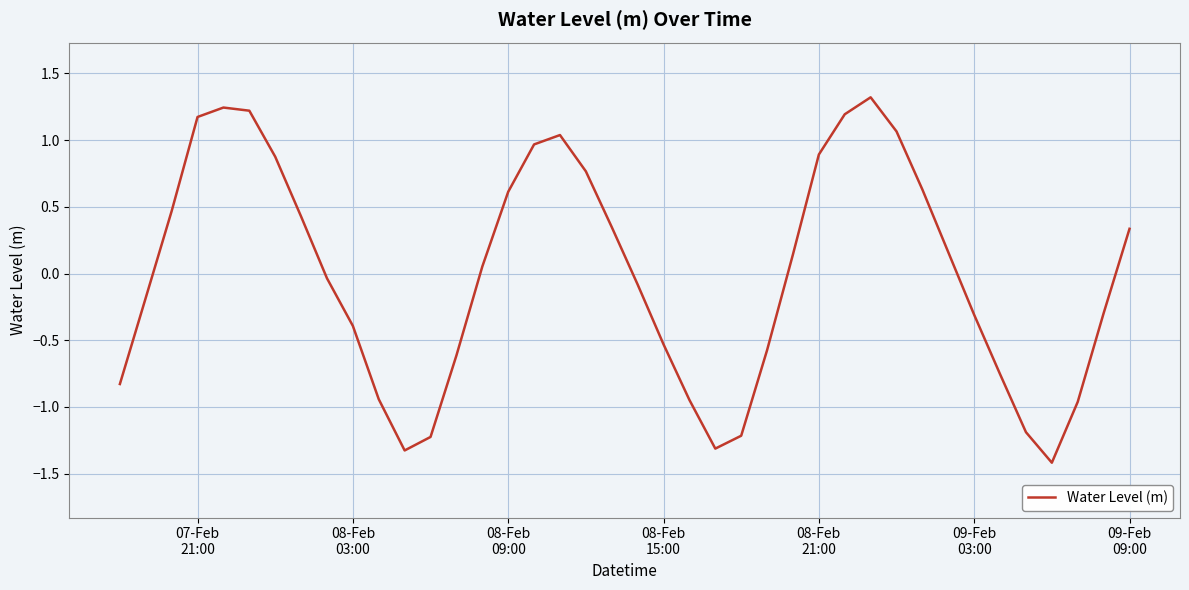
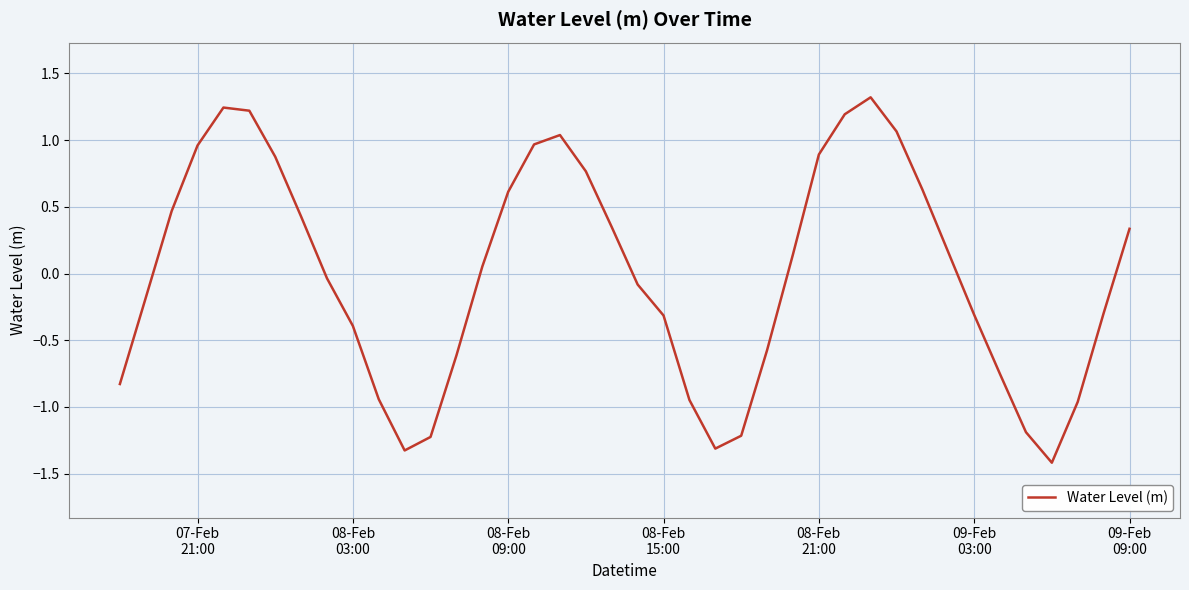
  {
-   "07-Feb 21:00": 1.17,
+   "07-Feb 21:00": 0.96,
    "08-Feb 03:00": -0.39,
    "08-Feb 09:00": 0.61,
-   "08-Feb 15:00": -0.53,
+   "08-Feb 15:00": -0.31,
    "08-Feb 21:00": 0.89,
    "09-Feb 03:00": -0.31,
    "09-Feb 09:00": 0.34
  }
